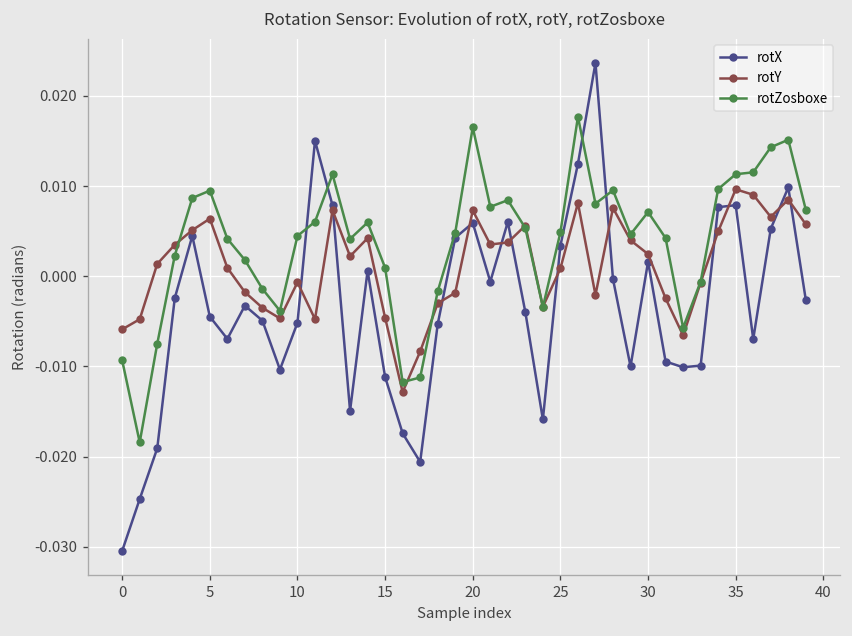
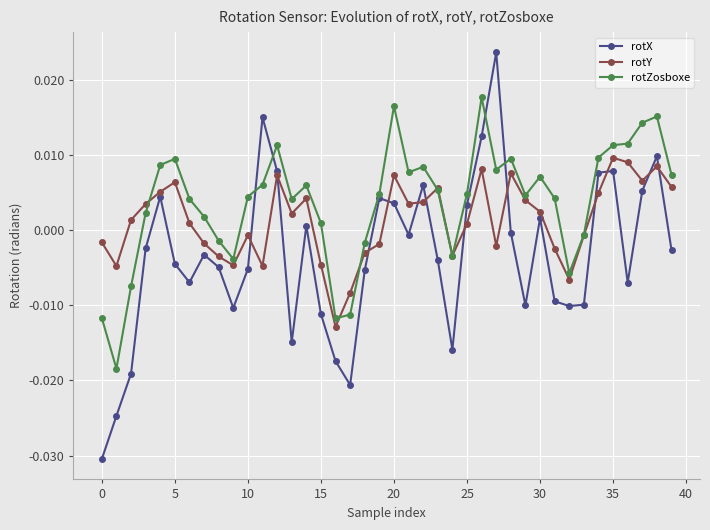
  {
    "rotX": {
      "0": -0.030,
      "5": -0.004,
      "10": -0.005,
      "15": -0.011,
-     "20": 0.006,
+     "20": 0.004,
      "25": 0.003,
      "30": 0.002,
      "35": 0.008
    },
    "rotY": {
-     "0": -0.006,
+     "0": -0.002,
      "5": 0.006,
      "10": -0.001,
      "15": -0.005,
      "20": 0.007,
      "25": 0.001,
      "30": 0.002,
      "35": 0.010
    },
    "rotZosboxe": {
-     "0": -0.009,
+     "0": -0.012,
      "5": 0.009,
      "10": 0.004,
      "15": 0.001,
      "20": 0.017,
      "25": 0.005,
      "30": 0.007,
      "35": 0.011
    }
  }
